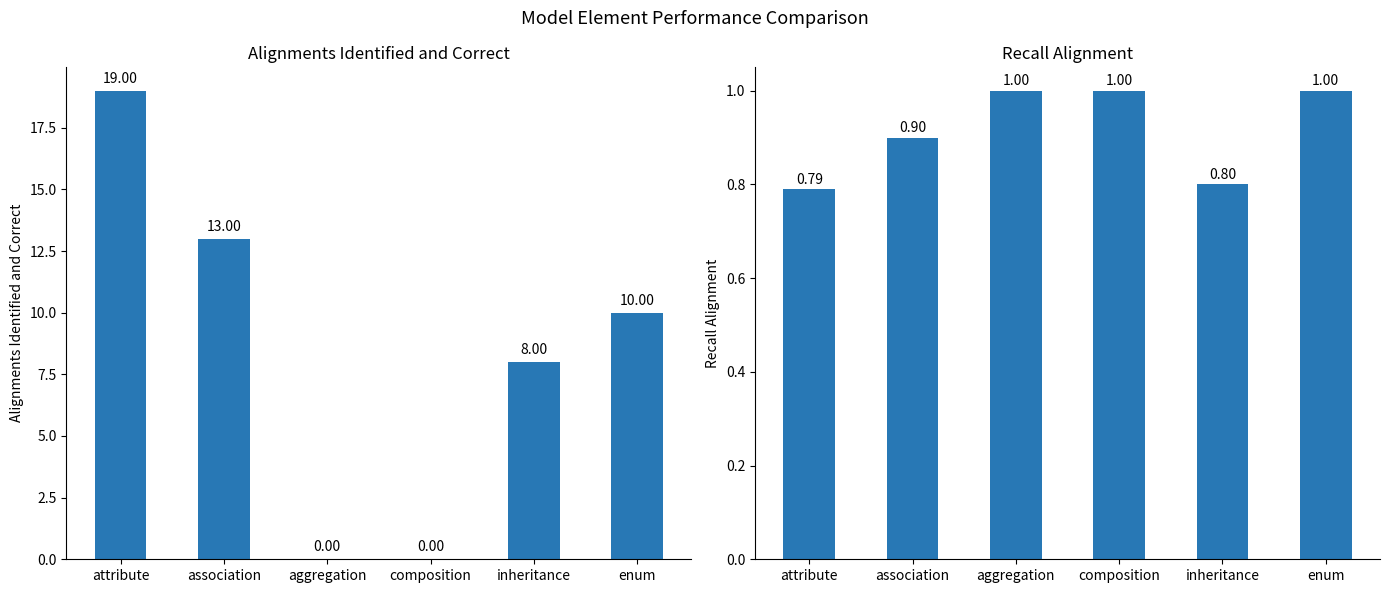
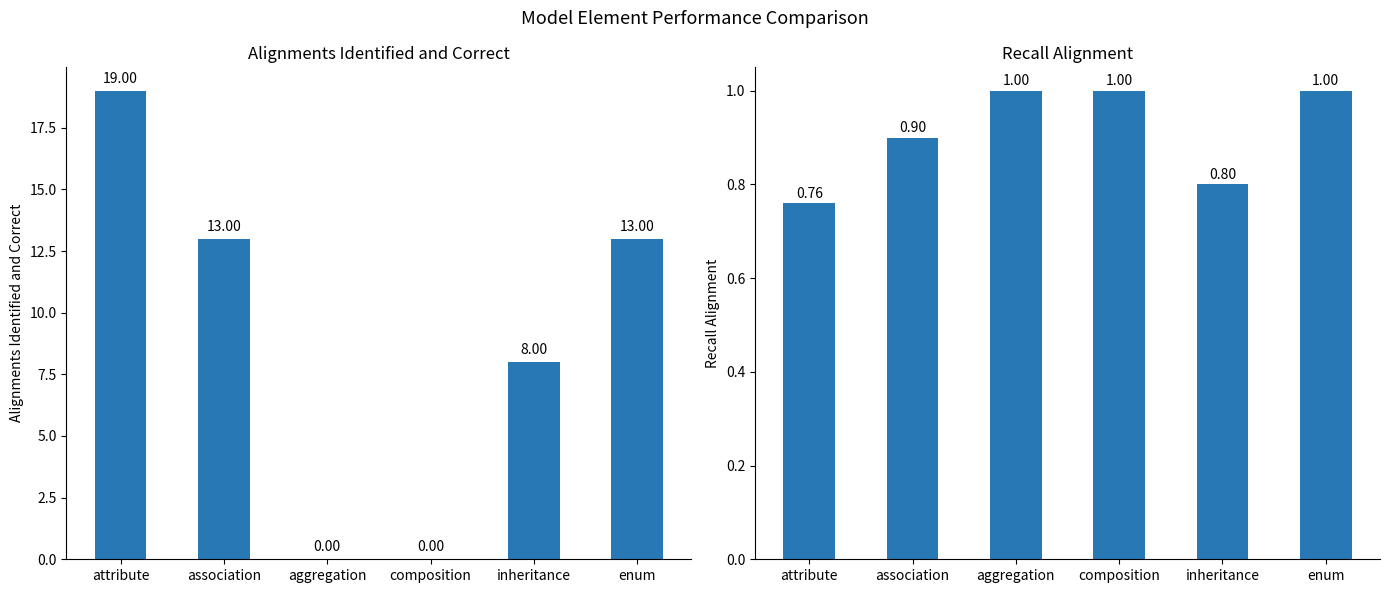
  {
    "Alignments Identified and Correct": {
      "attribute": 19.00,
      "association": 13.00,
      "aggregation": 0.00,
      "composition": 0.00,
      "inheritance": 8.00,
-     "enum": 10.00
+     "enum": 13.00
    },
    "Recall Alignment": {
-     "attribute": 0.79,
+     "attribute": 0.76,
      "association": 0.90,
      "aggregation": 1.00,
      "composition": 1.00,
      "inheritance": 0.80,
      "enum": 1.00
    }
  }
